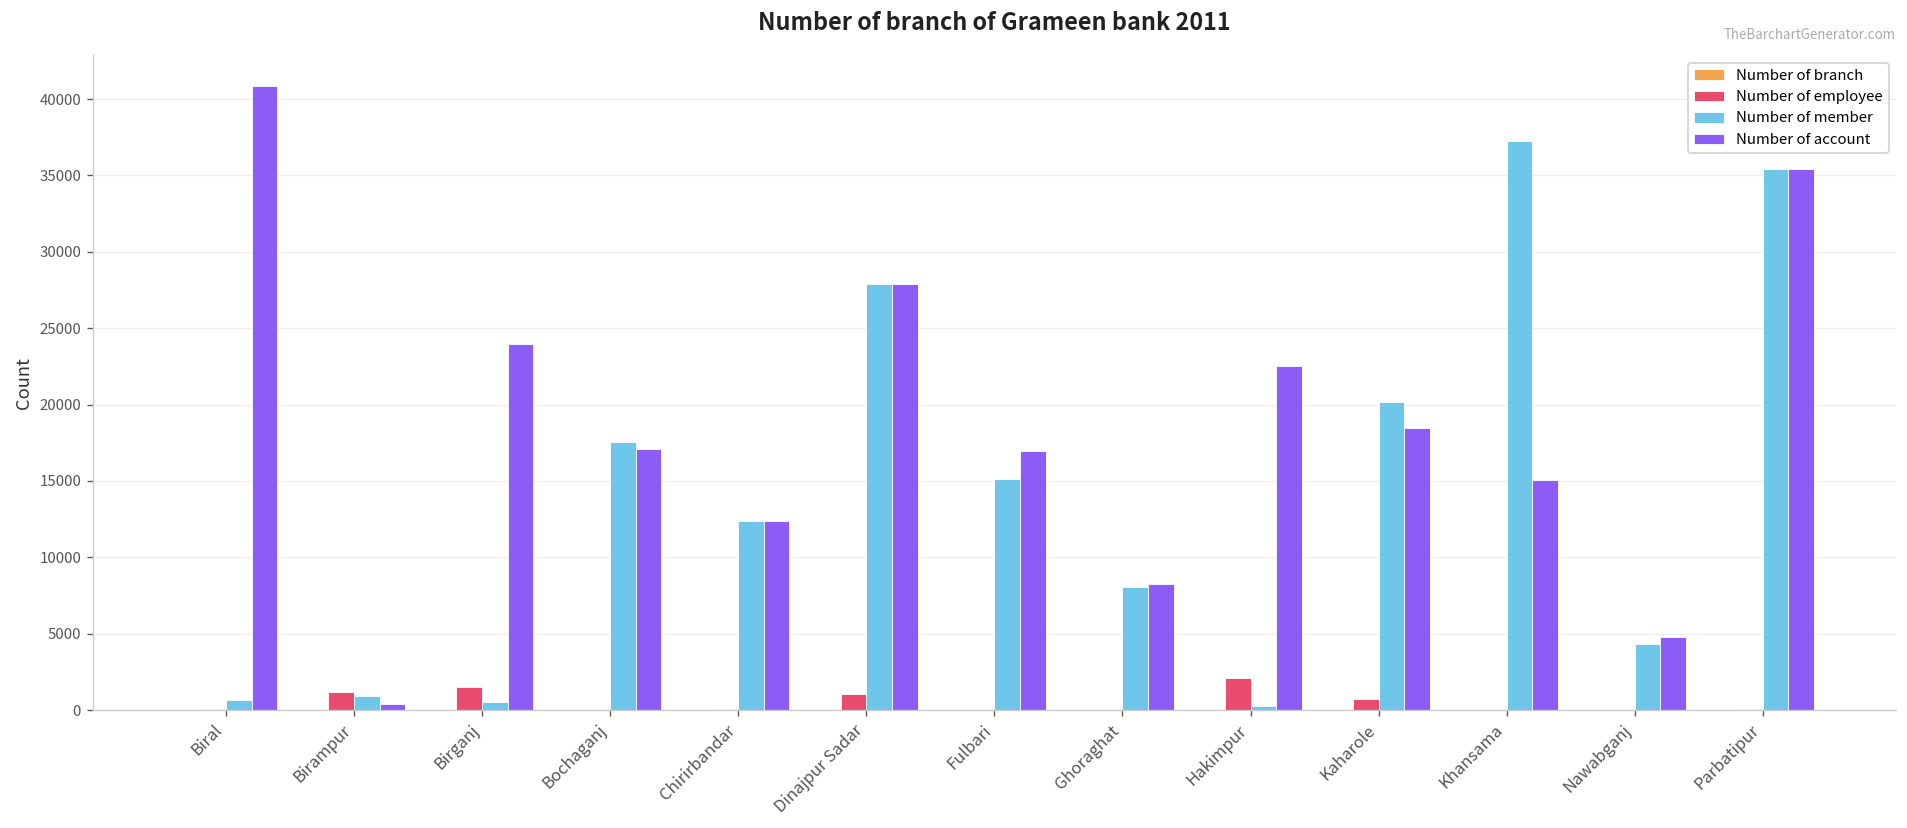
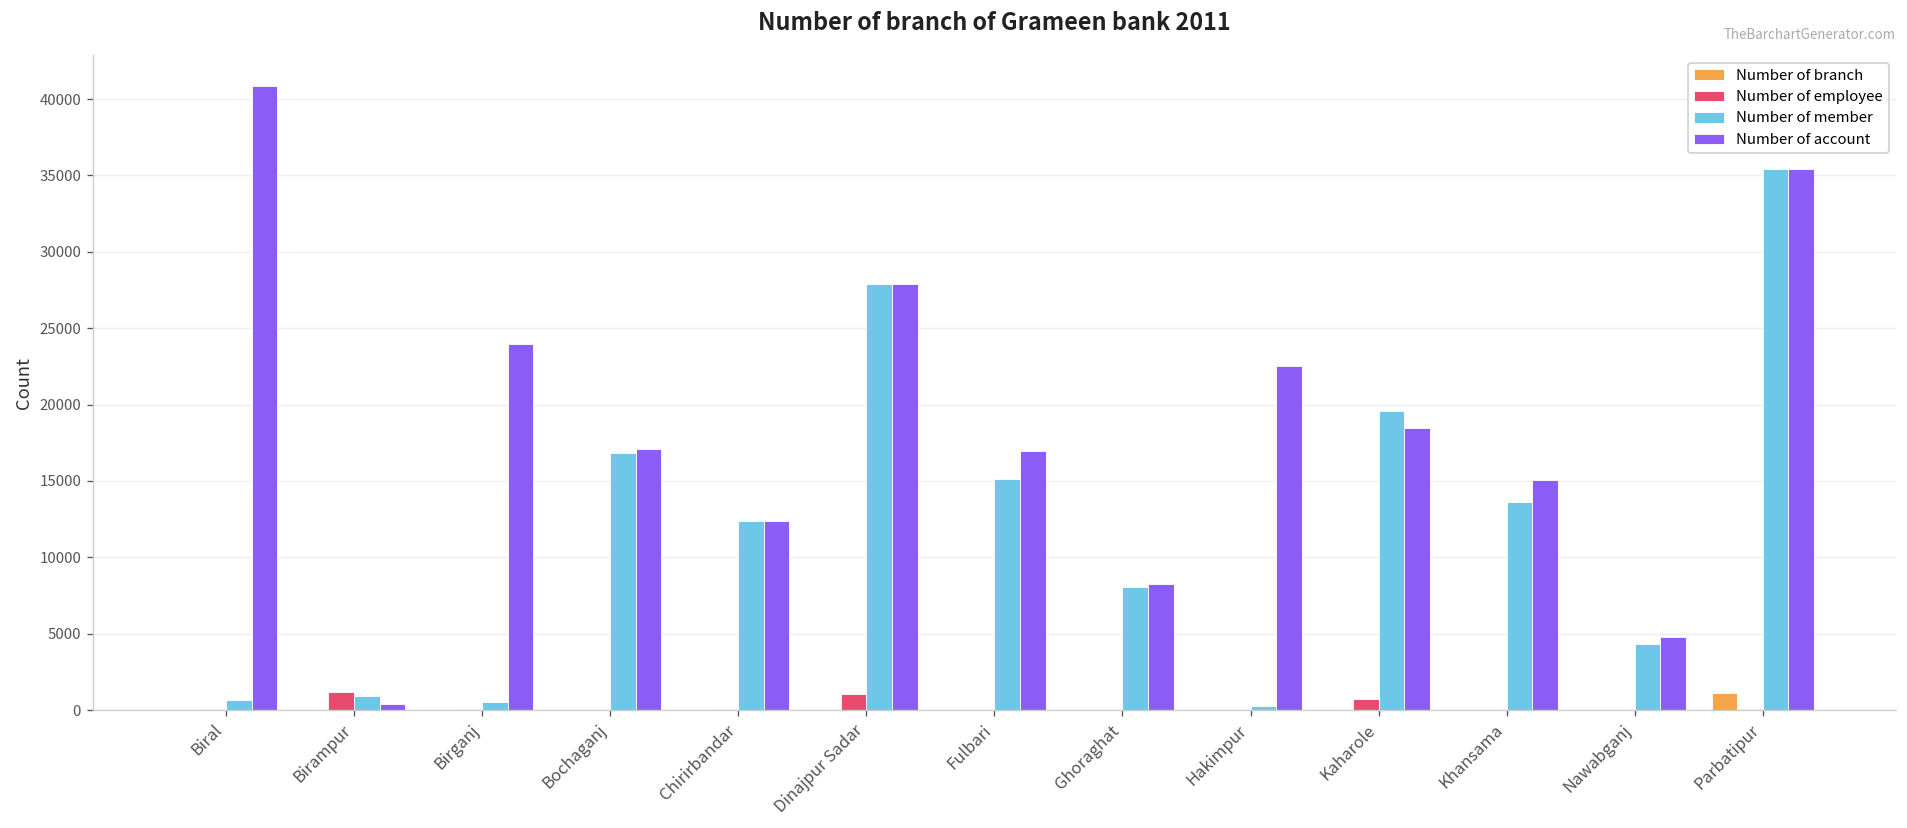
  {
    "Number of branch": {
-     "Parbatipur": 0
+     "Parbatipur": 1200
    },
    "Number of employee": {
      "Birampur": 1200,
-     "Birganj": 1500,
+     "Birganj": 100,
      "Dinajpur Sadar": 1000,
-     "Hakimpur": 2100,
+     "Hakimpur": 0,
      "Kaharole": 700
    },
    "Number of member": {
      "Biral": 600,
      "Birampur": 900,
      "Birganj": 500,
-     "Bochaganj": 17600,
+     "Bochaganj": 16800,
      "Chirirbandar": 12400,
      "Dinajpur Sadar": 27900,
      "Fulbari": 15100,
      "Ghoraghat": 8000,
      "Hakimpur": 300,
-     "Kaharole": 20200,
-     "Khansama": 37200,
+     "Kaharole": 19600,
+     "Khansama": 13600,
      "Nawabganj": 4300,
      "Parbatipur": 35400
    },
    "Number of account": {
      "Biral": 40800,
      "Birampur": 400,
      "Birganj": 23900,
      "Bochaganj": 17100,
      "Chirirbandar": 12400,
      "Dinajpur Sadar": 27900,
      "Fulbari": 16900,
      "Ghoraghat": 8200,
      "Hakimpur": 22500,
      "Kaharole": 18400,
      "Khansama": 15100,
      "Nawabganj": 4800,
      "Parbatipur": 35400
    }
  }
